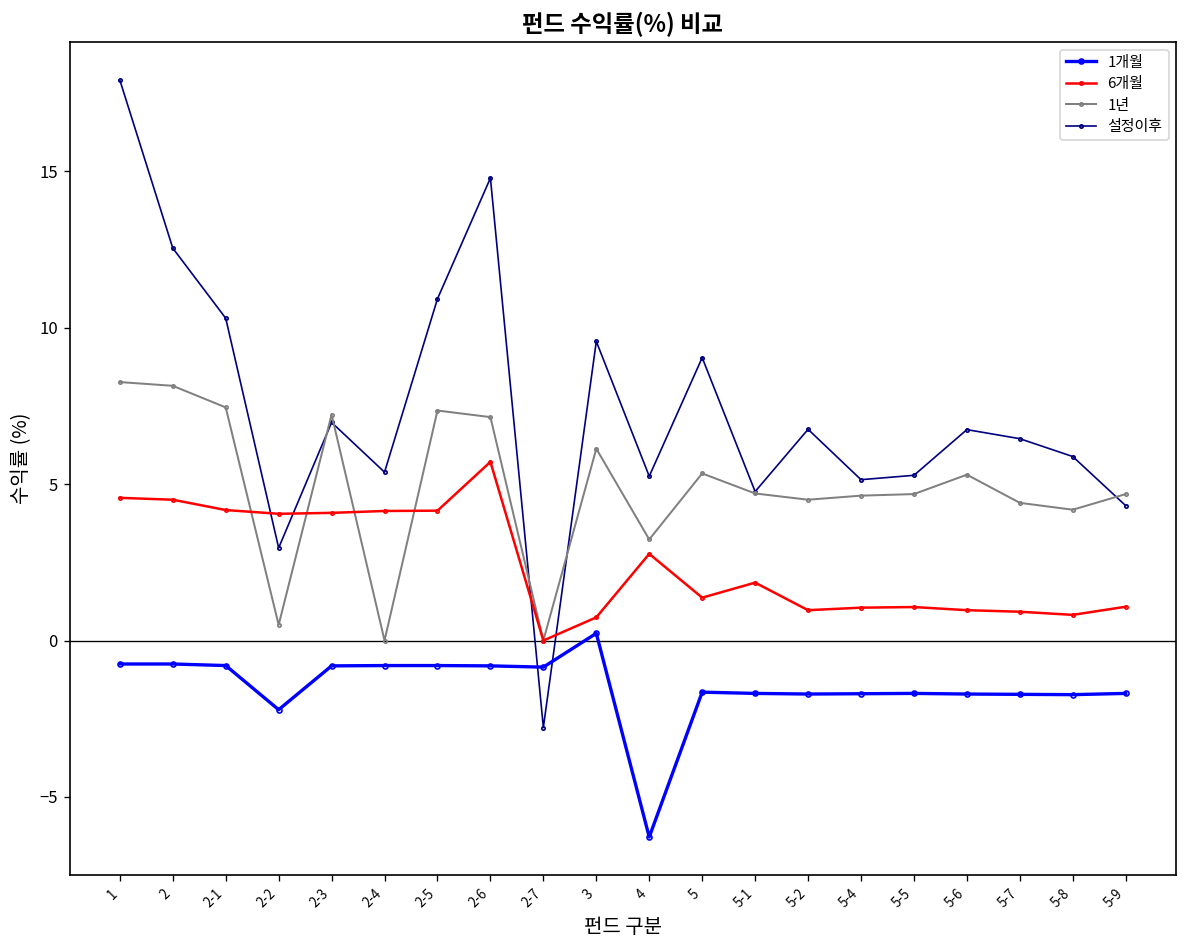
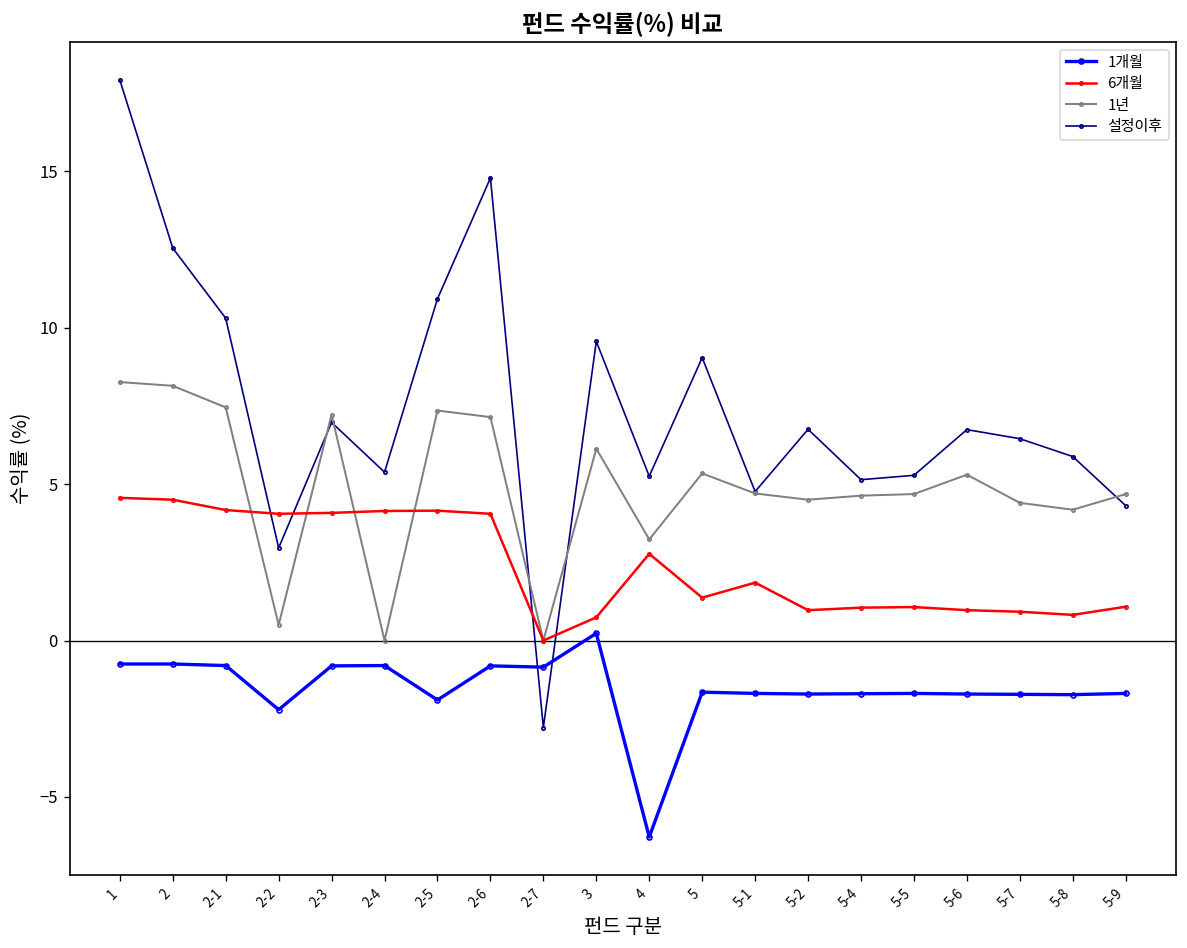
  {
    "1개월": {
      "1": -0.8,
      "2": -0.8,
      "2-1": -0.8,
      "2-2": -2.2,
      "2-3": -0.8,
      "2-4": -0.8,
-     "2-5": -0.8,
+     "2-5": -1.9,
      "2-6": -0.8,
      "2-7": -0.9,
      "3": 0.2,
      "4": -6.3,
      "5": -1.7,
      "5-1": -1.7,
      "5-2": -1.7,
      "5-4": -1.7,
      "5-5": -1.7,
      "5-6": -1.7,
      "5-7": -1.7,
      "5-8": -1.7,
      "5-9": -1.7
    },
    "6개월": {
      "1": 4.6,
      "2": 4.5,
      "2-1": 4.2,
      "2-2": 4.1,
      "2-3": 4.1,
      "2-4": 4.1,
      "2-5": 4.2,
-     "2-6": 5.7,
+     "2-6": 4.1,
      "3": 0.7,
      "4": 2.8,
      "5": 1.4,
      "5-1": 1.9,
      "5-2": 1.0,
      "5-4": 1.1,
      "5-5": 1.1,
      "5-6": 1.0,
      "5-7": 0.9,
      "5-8": 0.8,
      "5-9": 1.1
    },
    "1년": {
      "1": 8.3,
      "2": 8.1,
      "2-1": 7.5,
      "2-2": 0.5,
      "2-3": 7.2,
      "2-4": 0.0,
      "2-5": 7.4,
      "2-6": 7.1,
      "3": 6.1,
      "4": 3.2,
      "5": 5.3,
      "5-2": 4.5,
      "5-4": 4.6,
      "5-5": 4.7,
      "5-6": 5.3,
      "5-7": 4.4,
      "5-8": 4.2,
      "5-9": 4.7
    },
    "설정이후": {
      "1": 17.9,
      "2": 12.5,
      "2-1": 10.3,
      "2-2": 3.0,
      "2-3": 7.0,
      "2-4": 5.4,
      "2-5": 10.9,
      "2-6": 14.8,
      "2-7": -2.8,
      "3": 9.6,
      "4": 5.3,
      "5": 9.0,
      "5-2": 6.8,
      "5-4": 5.1,
      "5-5": 5.3,
      "5-6": 6.7,
      "5-7": 6.5,
      "5-8": 5.9,
      "5-9": 4.3
    }
  }
